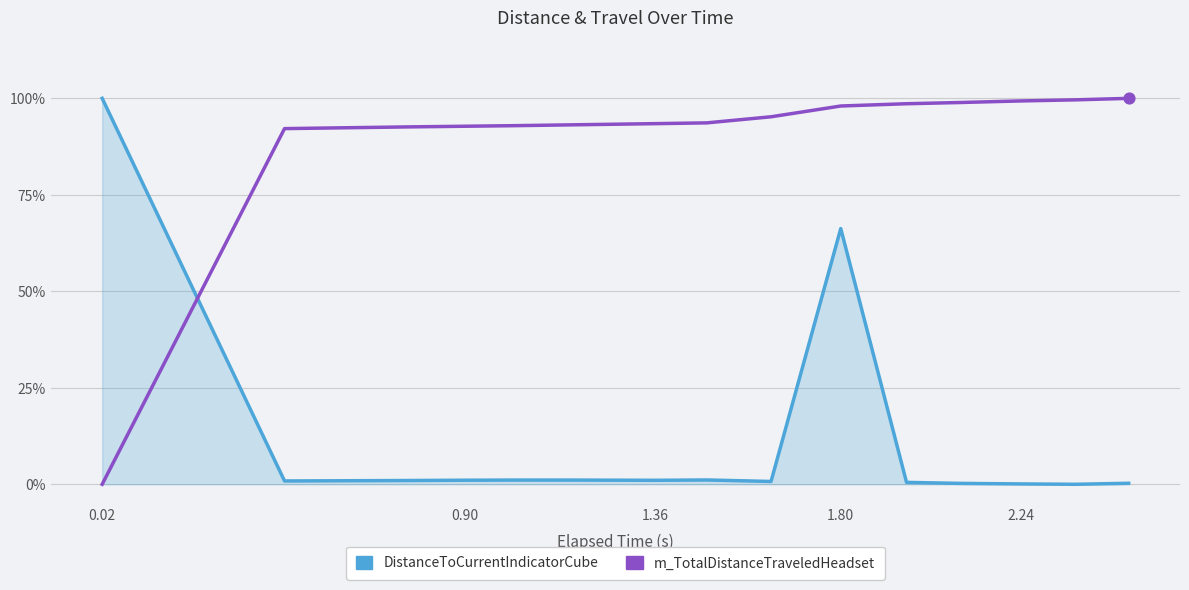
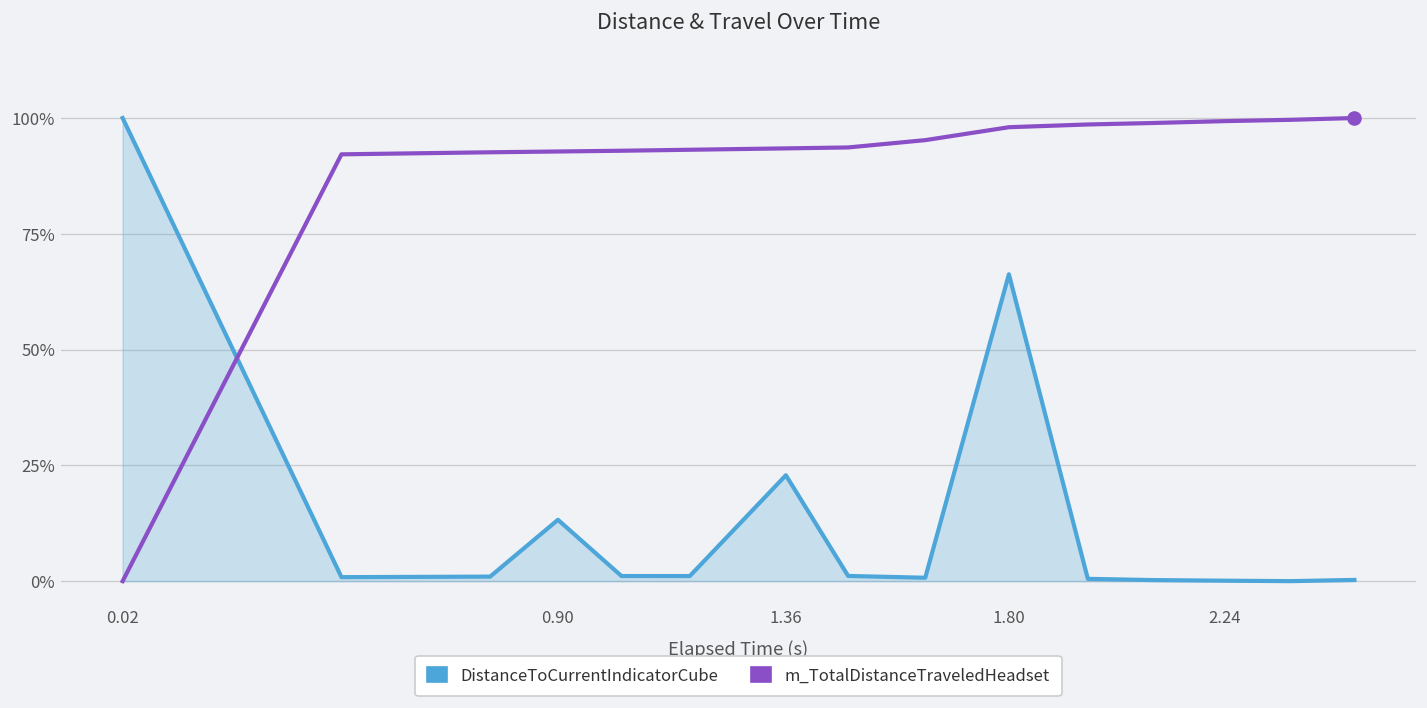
  {
    "DistanceToCurrentIndicatorCube": {
      "0.02": "100%",
-     "0.90": "1%",
-     "1.36": "1%",
+     "0.90": "13%",
+     "1.36": "23%",
      "1.80": "66%",
      "2.24": "0%"
    }
  }
